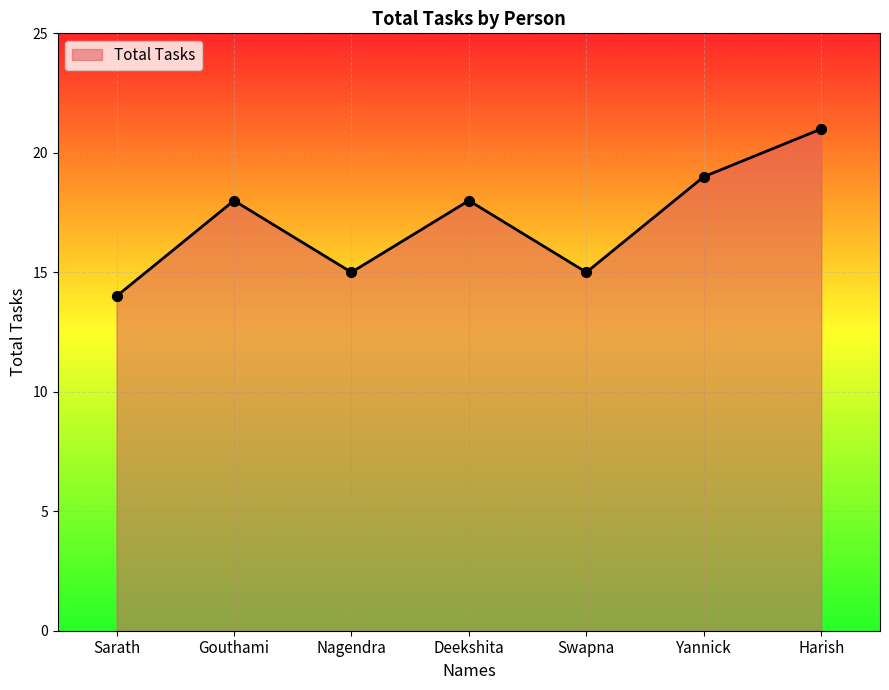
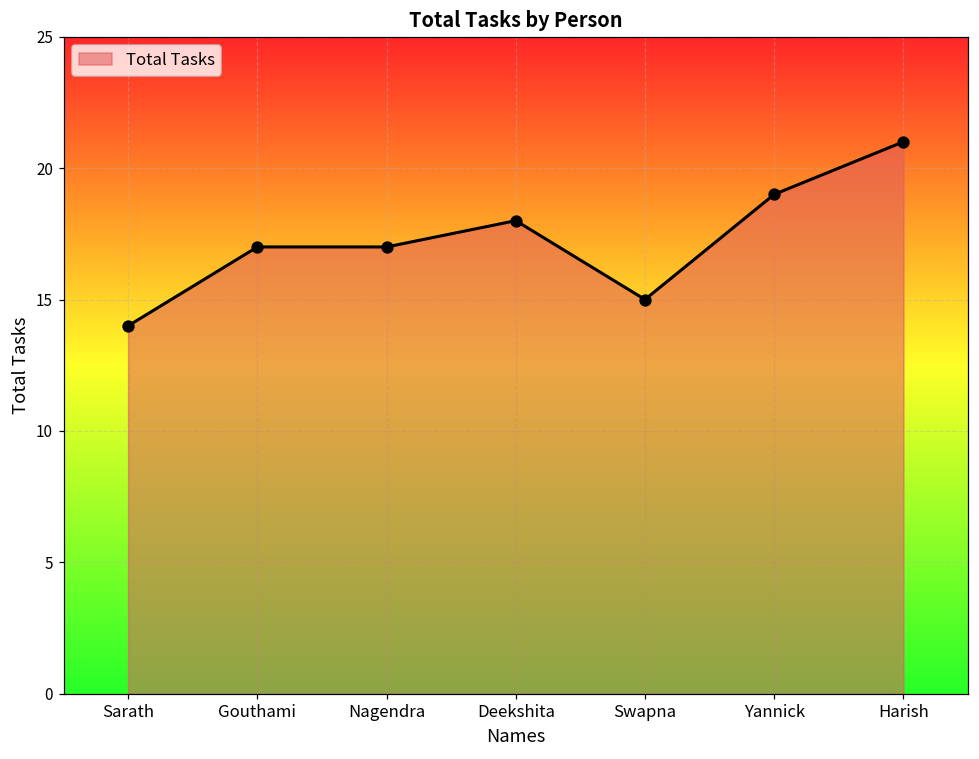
  {
    "Sarath": 14,
-   "Gouthami": 18,
-   "Nagendra": 15,
+   "Gouthami": 17,
+   "Nagendra": 17,
    "Deekshita": 18,
    "Swapna": 15,
    "Yannick": 19,
    "Harish": 21
  }
